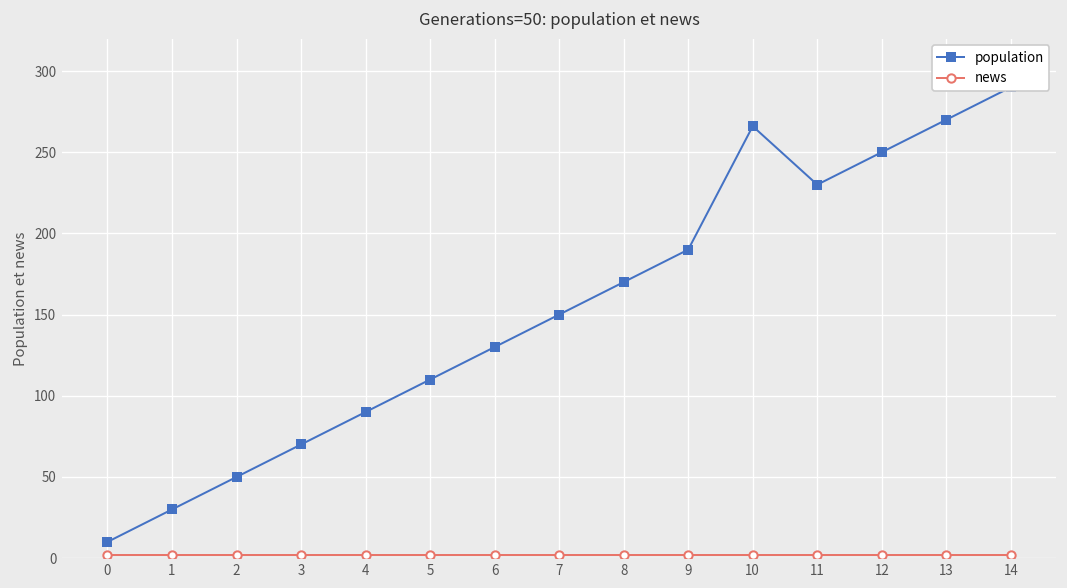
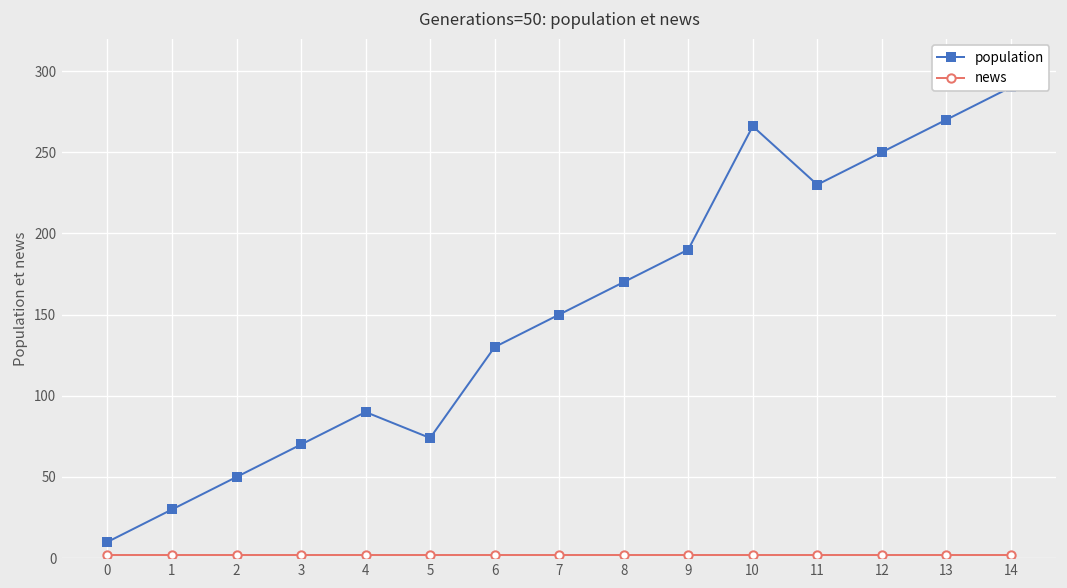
  {
    "population": {
      "0": 10,
      "1": 30,
      "2": 50,
      "3": 70,
      "4": 90,
-     "5": 110,
+     "5": 74,
      "6": 130,
      "7": 150,
      "8": 170,
      "9": 190,
      "10": 266,
      "11": 230,
      "12": 250,
      "13": 270,
      "14": 290
    },
    "news": {
      "0": 2,
      "1": 2,
      "2": 2,
      "3": 2,
      "4": 2,
      "5": 2,
      "6": 2,
      "7": 2,
      "8": 2,
      "9": 2,
      "10": 2,
      "11": 2,
      "12": 2,
      "13": 2,
      "14": 2
    }
  }
